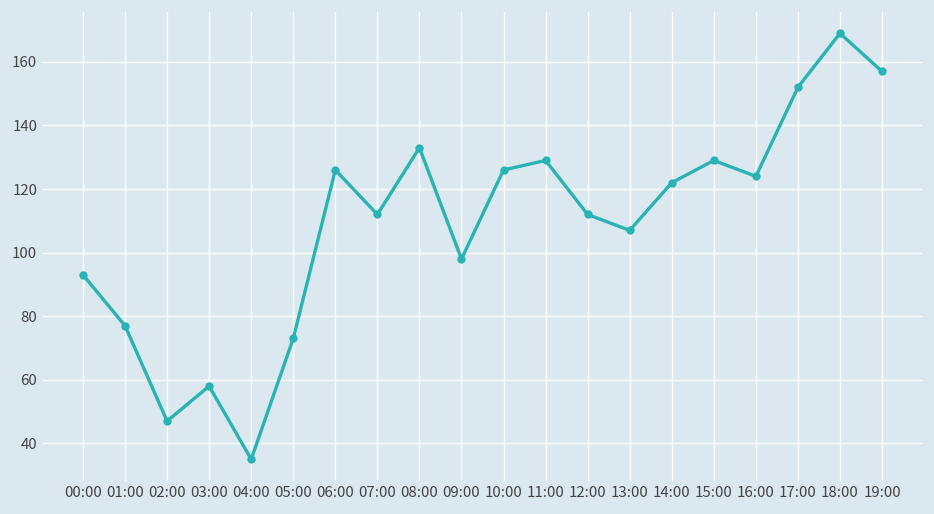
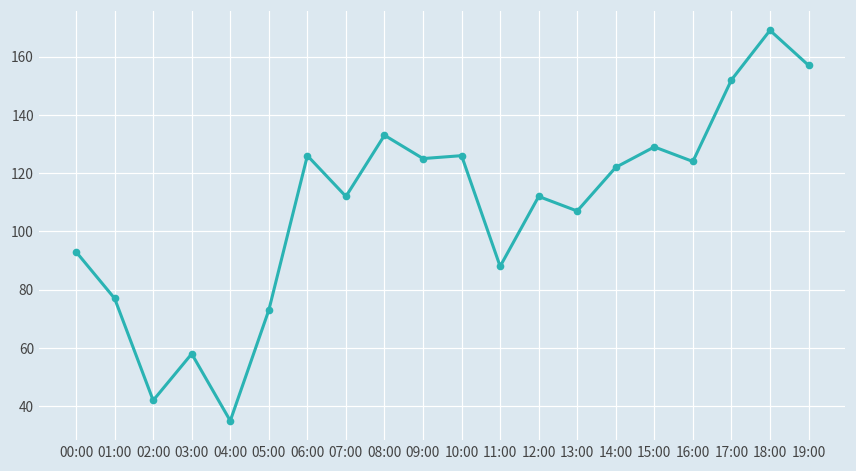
  {
    "00:00": 93,
    "01:00": 77,
-   "02:00": 47,
+   "02:00": 42,
    "03:00": 58,
    "04:00": 35,
    "05:00": 73,
    "06:00": 126,
    "07:00": 112,
    "08:00": 133,
-   "09:00": 98,
+   "09:00": 125,
    "10:00": 126,
-   "11:00": 129,
+   "11:00": 88,
    "12:00": 112,
    "13:00": 107,
    "14:00": 122,
    "15:00": 129,
    "16:00": 124,
    "17:00": 152,
    "18:00": 169,
    "19:00": 157
  }
